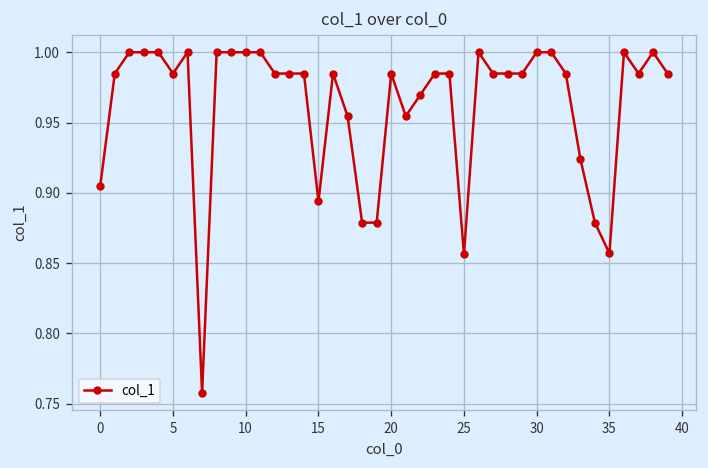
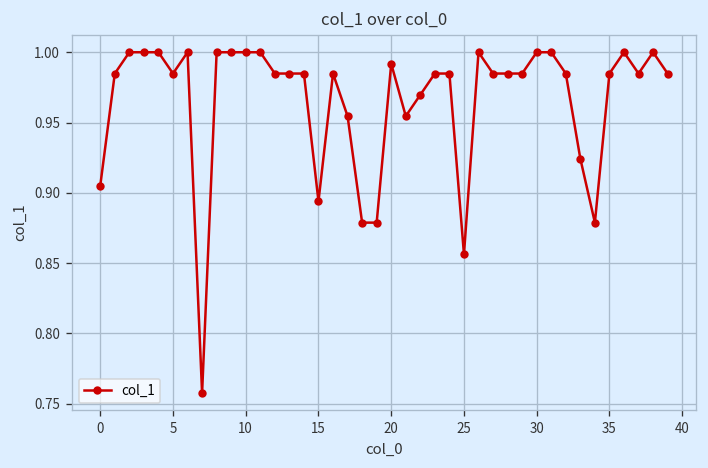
  {
    "0": 0.905,
    "5": 0.985,
    "10": 1.000,
    "15": 0.894,
-   "20": 0.985,
+   "20": 0.992,
    "25": 0.856,
    "30": 1.000,
-   "35": 0.857
+   "35": 0.985
  }
